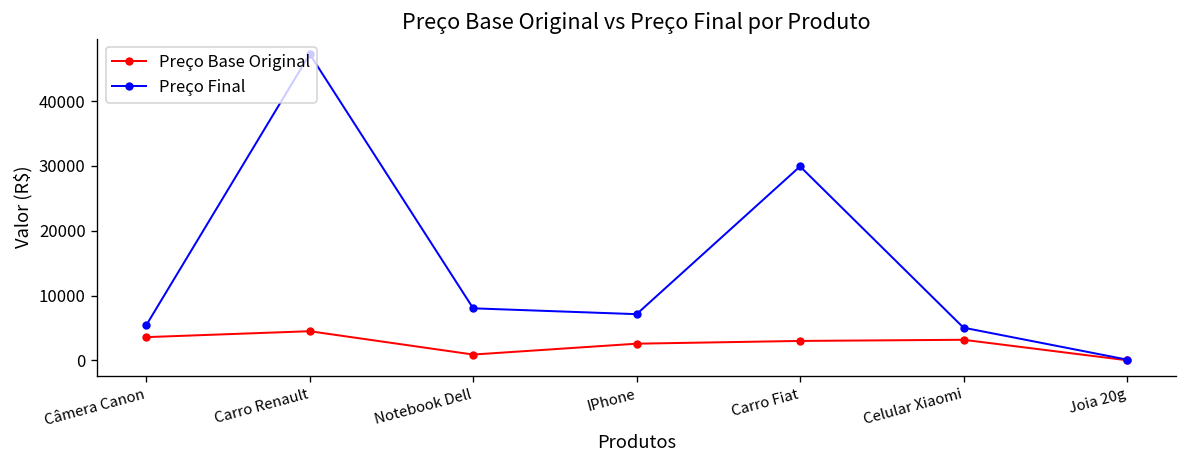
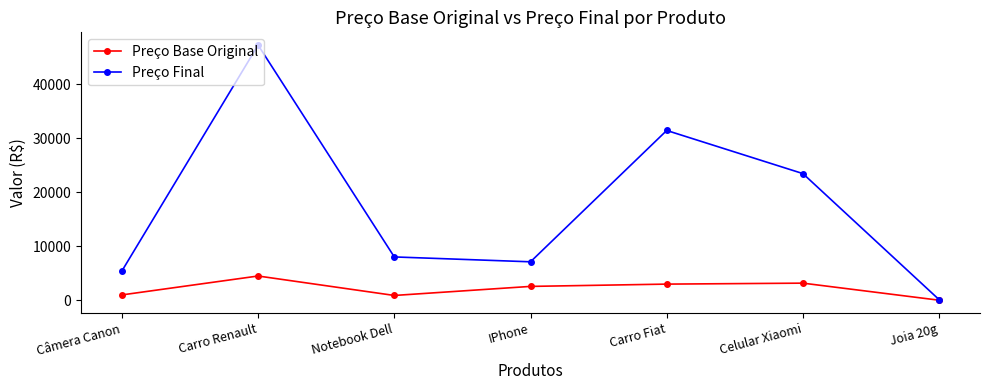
  {
    "Preço Base Original": {
-     "Câmera Canon": 4000,
+     "Câmera Canon": 1000,
      "Carro Renault": 5000,
      "Notebook Dell": 1000,
      "IPhone": 3000,
      "Carro Fiat": 3000,
      "Celular Xiaomi": 3000
    },
    "Preço Final": {
      "Câmera Canon": 5000,
      "Notebook Dell": 8000,
      "IPhone": 7000,
-     "Carro Fiat": 30000,
-     "Celular Xiaomi": 5000
+     "Carro Fiat": 31000,
+     "Celular Xiaomi": 23000
    }
  }
